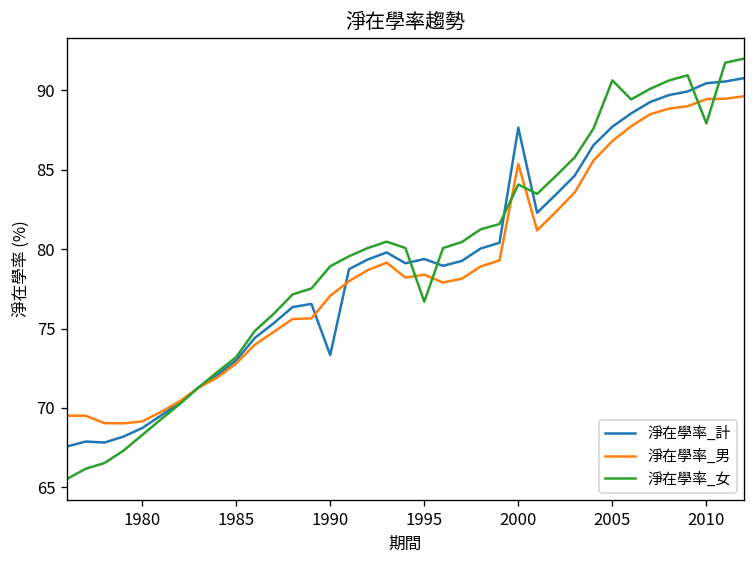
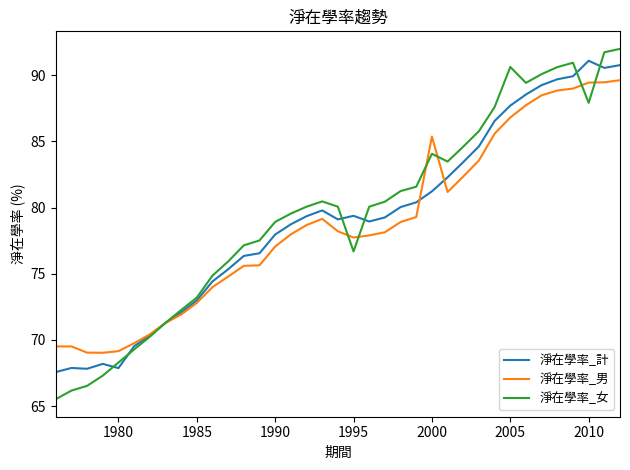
  {
    "淨在學率_計": {
-     "1980": 68.7,
-     "1990": 73.3,
+     "1980": 67.9,
+     "1990": 78.0,
      "1995": 79.4,
-     "2000": 87.7,
+     "2000": 81.2,
      "2005": 87.7,
-     "2010": 90.5
+     "2010": 91.1
    },
    "淨在學率_男": {
      "1980": 69.2,
      "1990": 77.1,
-     "1995": 78.4,
+     "1995": 77.7,
      "2000": 85.4,
      "2005": 86.8,
      "2010": 89.5
    },
    "淨在學率_女": {
      "1980": 68.3,
      "1985": 73.2,
      "1990": 78.9,
      "1995": 76.7,
      "2000": 84.1,
      "2005": 90.6,
      "2010": 87.9
    }
  }
